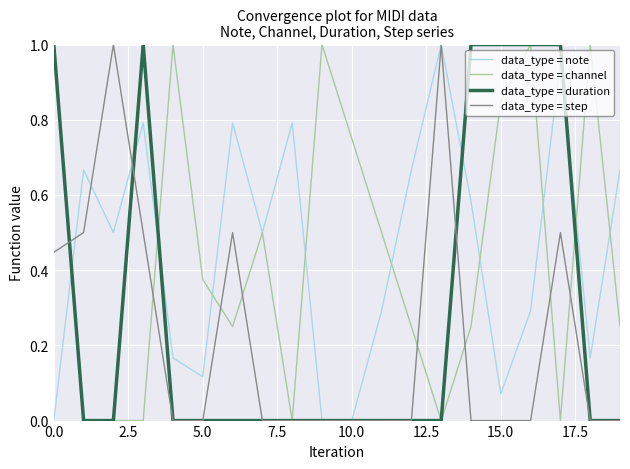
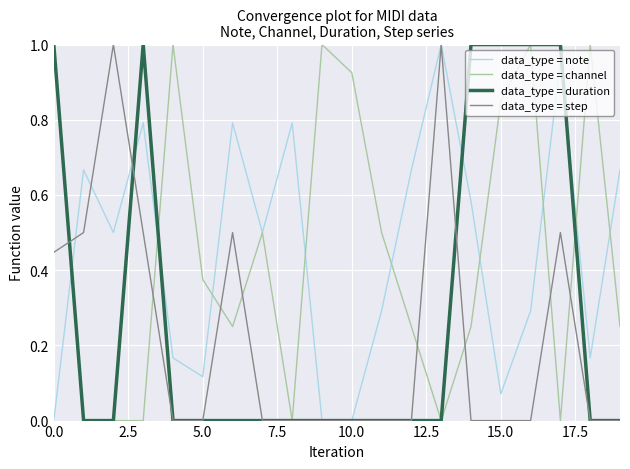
  {
    "data_type = note": {
      "0.0": 0.00,
      "5.0": 0.12,
      "15.0": 0.07
    },
    "data_type = channel": {
      "5.0": 0.38,
-     "10.0": 0.75
+     "10.0": 0.93
    },
    "data_type = duration": {
      "15.0": 1.00
    },
    "data_type = step": {
      "0.0": 0.45,
      "15.0": 0.00
    }
  }
